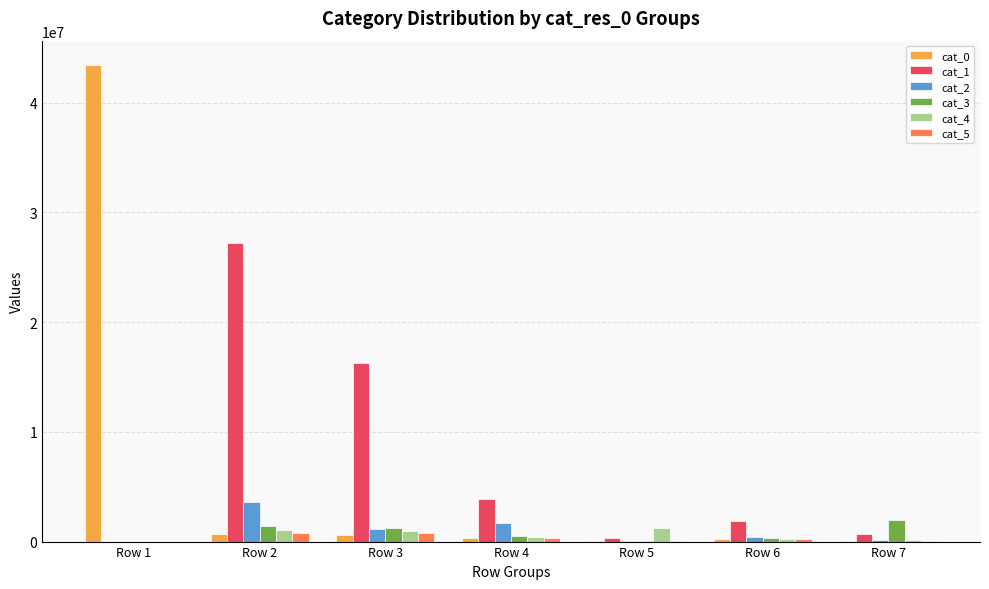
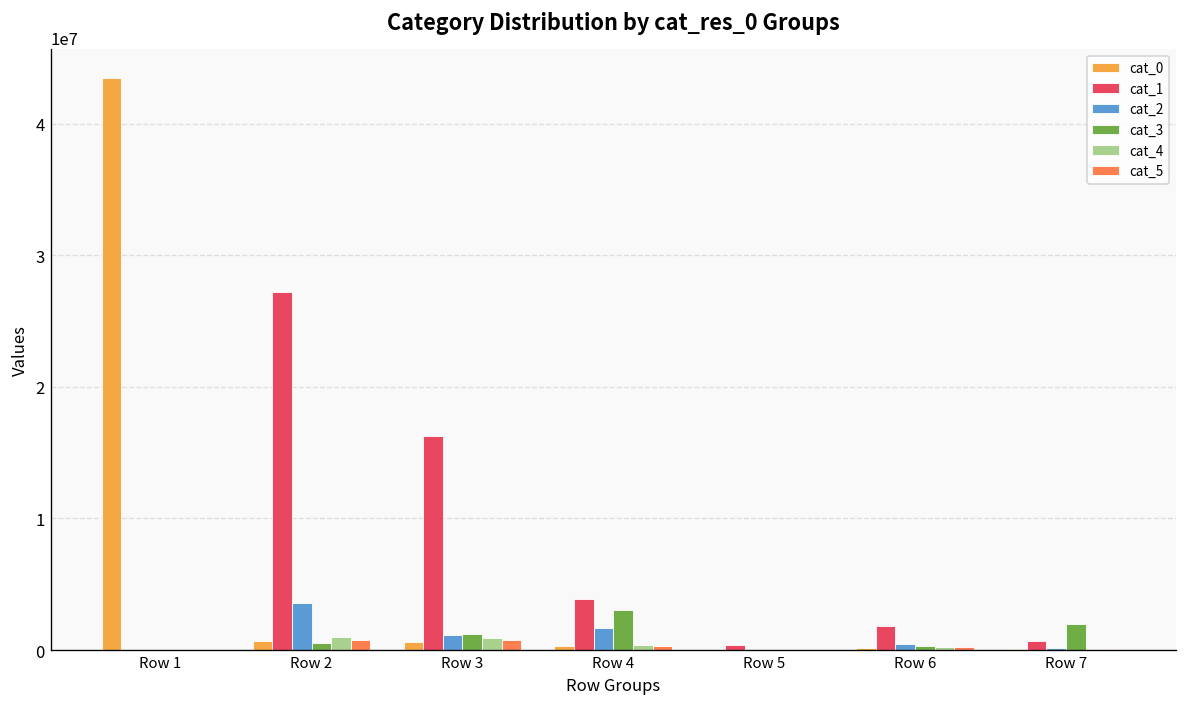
  {
    "cat_1": {
      "Row 1": 0,
      "Row 2": 27200000,
      "Row 3": 16300000,
      "Row 4": 3900000,
      "Row 5": 400000,
      "Row 6": 1900000,
      "Row 7": 700000
    },
    "cat_2": {
      "Row 1": 0,
      "Row 2": 3600000,
      "Row 3": 1200000,
      "Row 4": 1700000,
      "Row 6": 400000
    },
    "cat_3": {
      "Row 1": 0,
-     "Row 2": 1400000,
+     "Row 2": 600000,
      "Row 3": 1200000,
-     "Row 4": 500000,
+     "Row 4": 3000000,
      "Row 6": 300000,
      "Row 7": 2000000
    },
    "cat_4": {
      "Row 1": 0,
      "Row 2": 1000000,
      "Row 3": 900000,
      "Row 4": 400000,
-     "Row 5": 1300000,
+     "Row 5": 0,
      "Row 6": 300000
    }
  }
